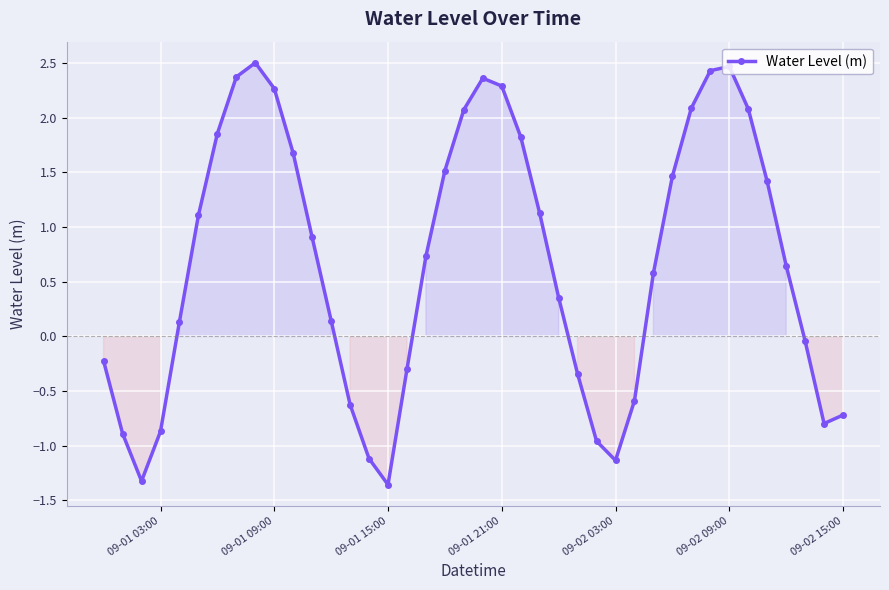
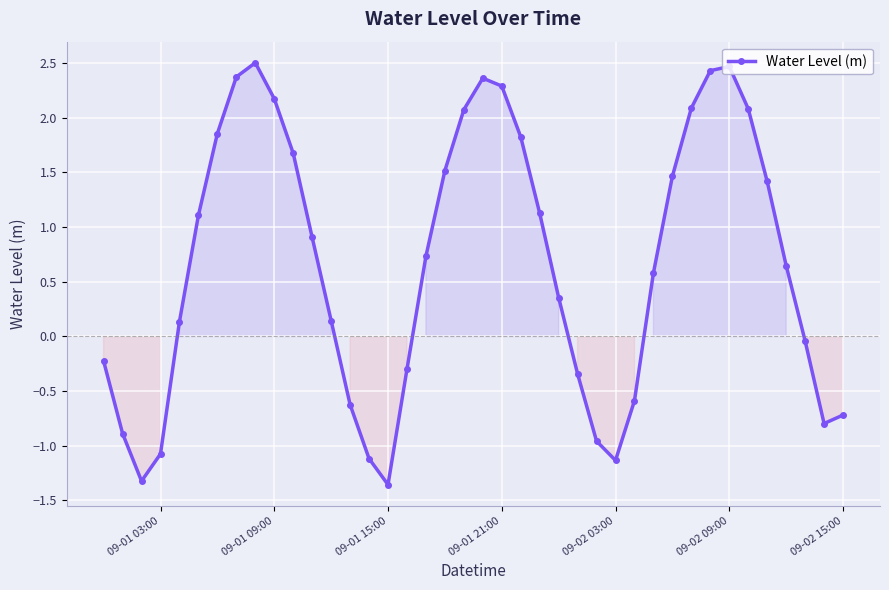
  {
-   "09-01 03:00": -0.87,
-   "09-01 09:00": 2.27,
+   "09-01 03:00": -1.07,
+   "09-01 09:00": 2.17,
    "09-01 15:00": -1.36,
    "09-01 21:00": 2.29,
    "09-02 03:00": -1.13,
    "09-02 15:00": -0.72
  }
